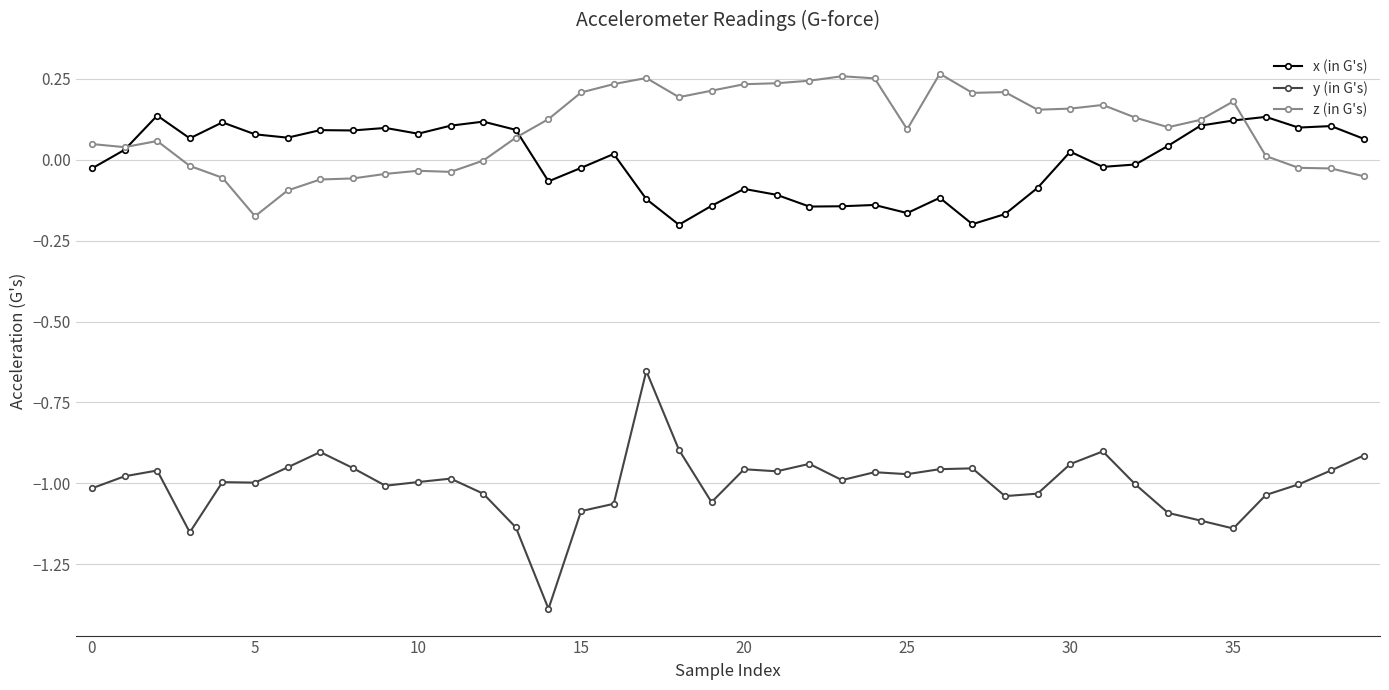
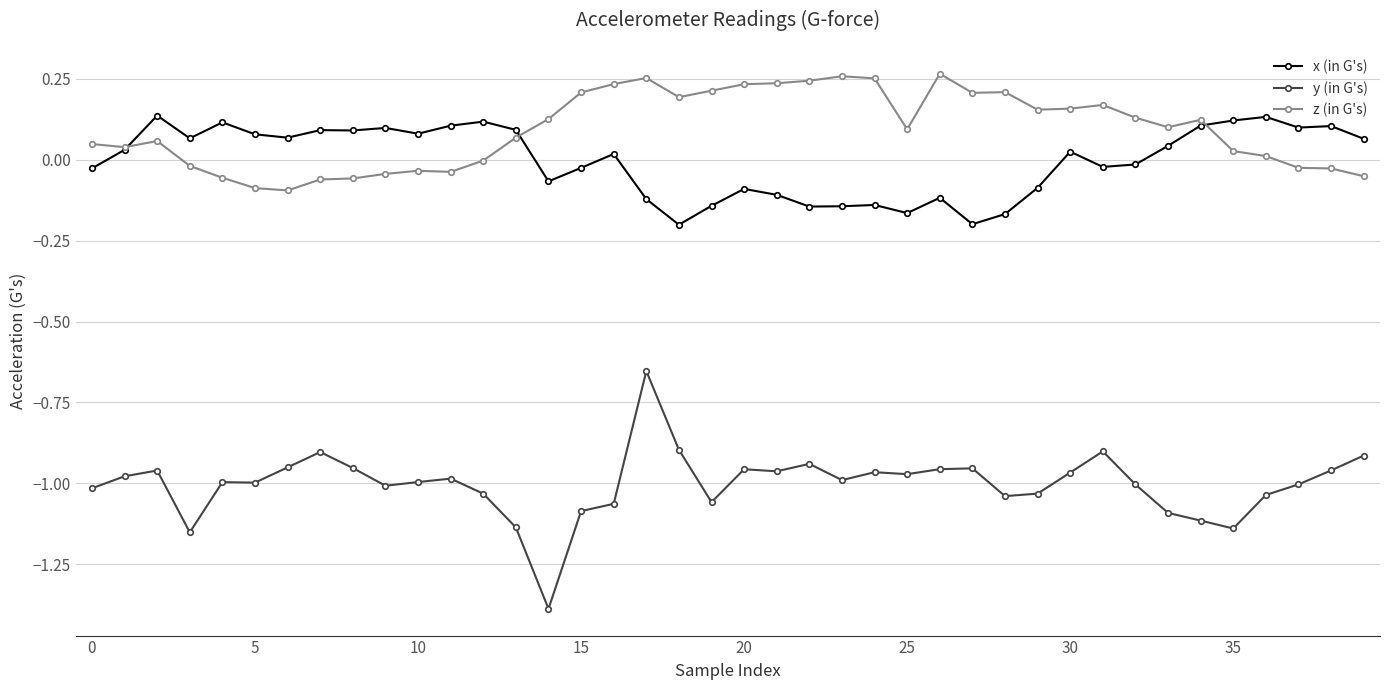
  {
    "x (in G's)": {
      "0": -0.03,
      "5": 0.08,
      "10": 0.08,
      "15": -0.03,
      "20": -0.09,
      "25": -0.17,
      "30": 0.02,
      "35": 0.12
    },
    "y (in G's)": {
      "0": -1.01,
      "5": -1.00,
      "10": -1.00,
      "15": -1.09,
      "20": -0.96,
      "25": -0.97,
-     "30": -0.94,
+     "30": -0.97,
      "35": -1.14
    },
    "z (in G's)": {
      "0": 0.05,
-     "5": -0.17,
+     "5": -0.09,
      "10": -0.03,
      "15": 0.21,
      "20": 0.23,
      "25": 0.09,
      "30": 0.16,
-     "35": 0.18
+     "35": 0.03
    }
  }
